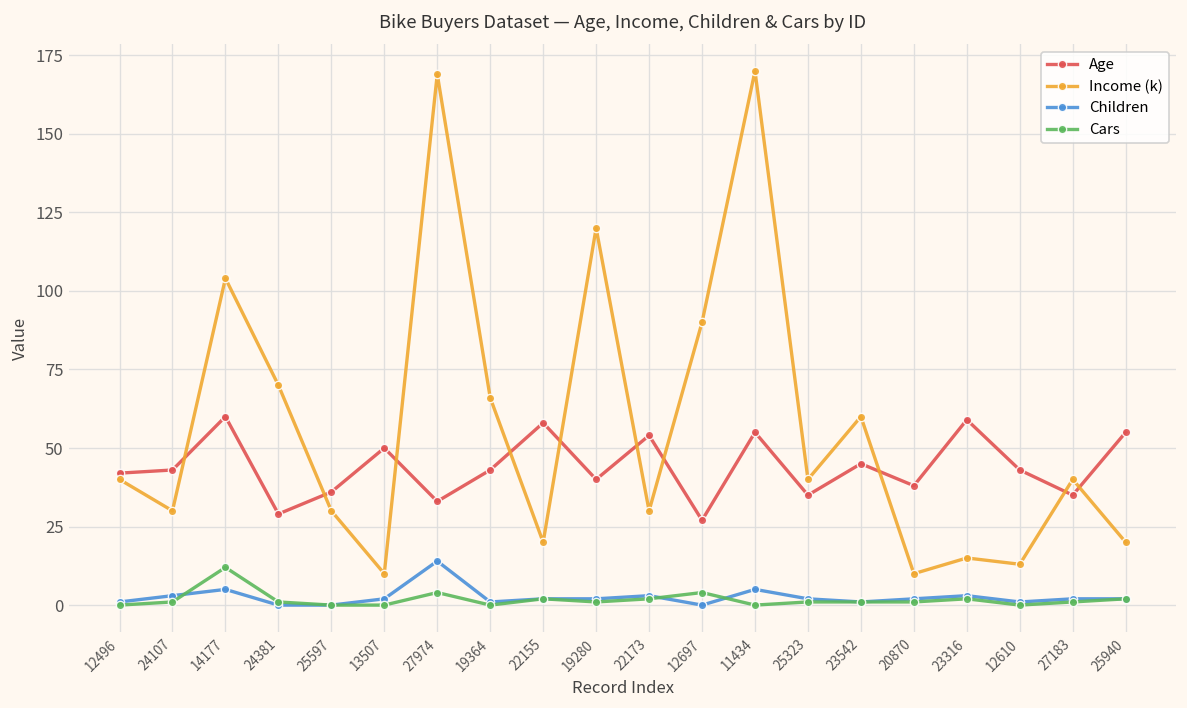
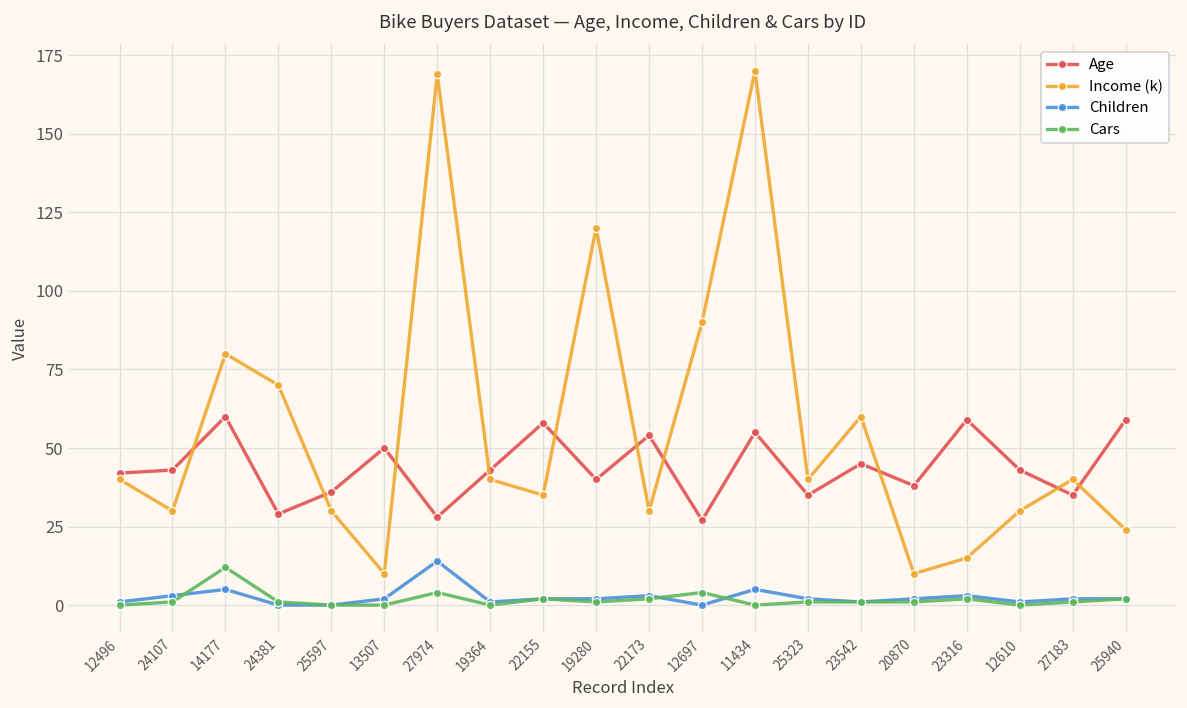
  {
    "Age": {
      "12496": 42,
      "24107": 43,
      "14177": 60,
      "24381": 29,
      "25597": 36,
      "13507": 50,
-     "27974": 33,
+     "27974": 28,
      "19364": 43,
      "22155": 58,
      "19280": 40,
      "22173": 54,
      "12697": 27,
      "11434": 55,
      "25323": 35,
      "23542": 45,
      "20870": 38,
      "23316": 59,
      "12610": 43,
      "27183": 35,
-     "25940": 55
+     "25940": 59
    },
    "Income (k)": {
      "12496": 40,
      "24107": 30,
-     "14177": 104,
+     "14177": 80,
      "24381": 70,
      "25597": 30,
      "13507": 10,
      "27974": 169,
-     "19364": 66,
-     "22155": 20,
+     "19364": 40,
+     "22155": 35,
      "19280": 120,
      "22173": 30,
      "12697": 90,
      "11434": 170,
      "25323": 40,
      "23542": 60,
      "20870": 10,
      "23316": 15,
-     "12610": 13,
+     "12610": 30,
      "27183": 40,
-     "25940": 20
+     "25940": 24
    },
    "Children": {
      "12496": 1,
      "24107": 3,
      "14177": 5,
      "24381": 0,
      "13507": 2,
      "27974": 14,
      "19364": 1,
      "19280": 2,
      "22173": 3,
      "12697": 0,
      "11434": 5,
      "25323": 2,
      "20870": 2,
      "23316": 3,
      "12610": 1,
      "27183": 2
    },
    "Cars": {
      "12496": 0,
      "24107": 1,
      "14177": 12,
      "24381": 1,
      "13507": 0,
      "27974": 4,
      "19364": 0,
      "19280": 1,
      "22173": 2,
      "12697": 4,
      "11434": 0,
      "25323": 1,
      "20870": 1,
      "23316": 2,
      "12610": 0,
      "27183": 1
    }
  }
